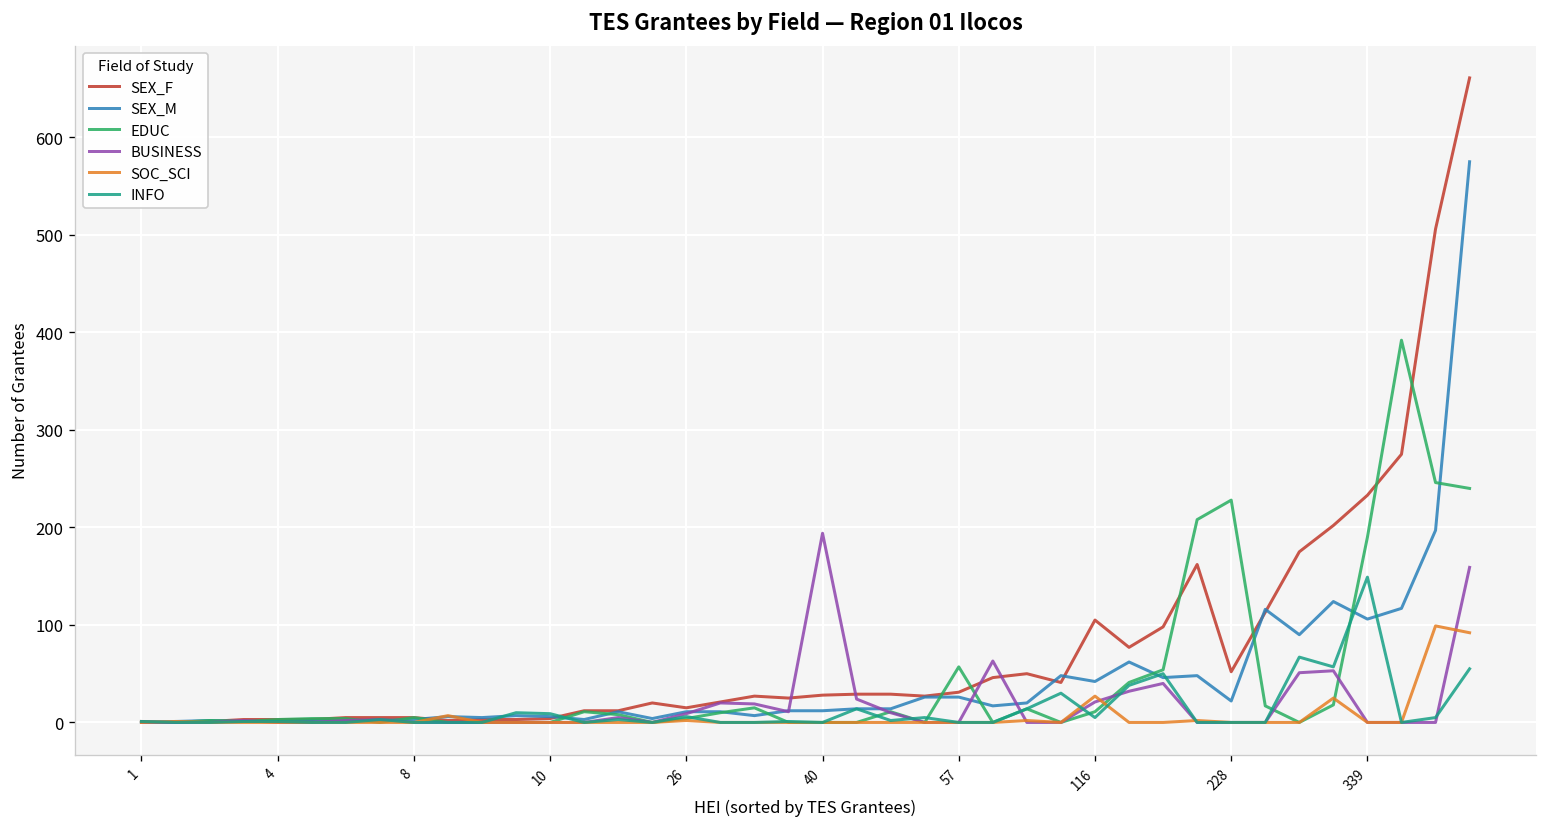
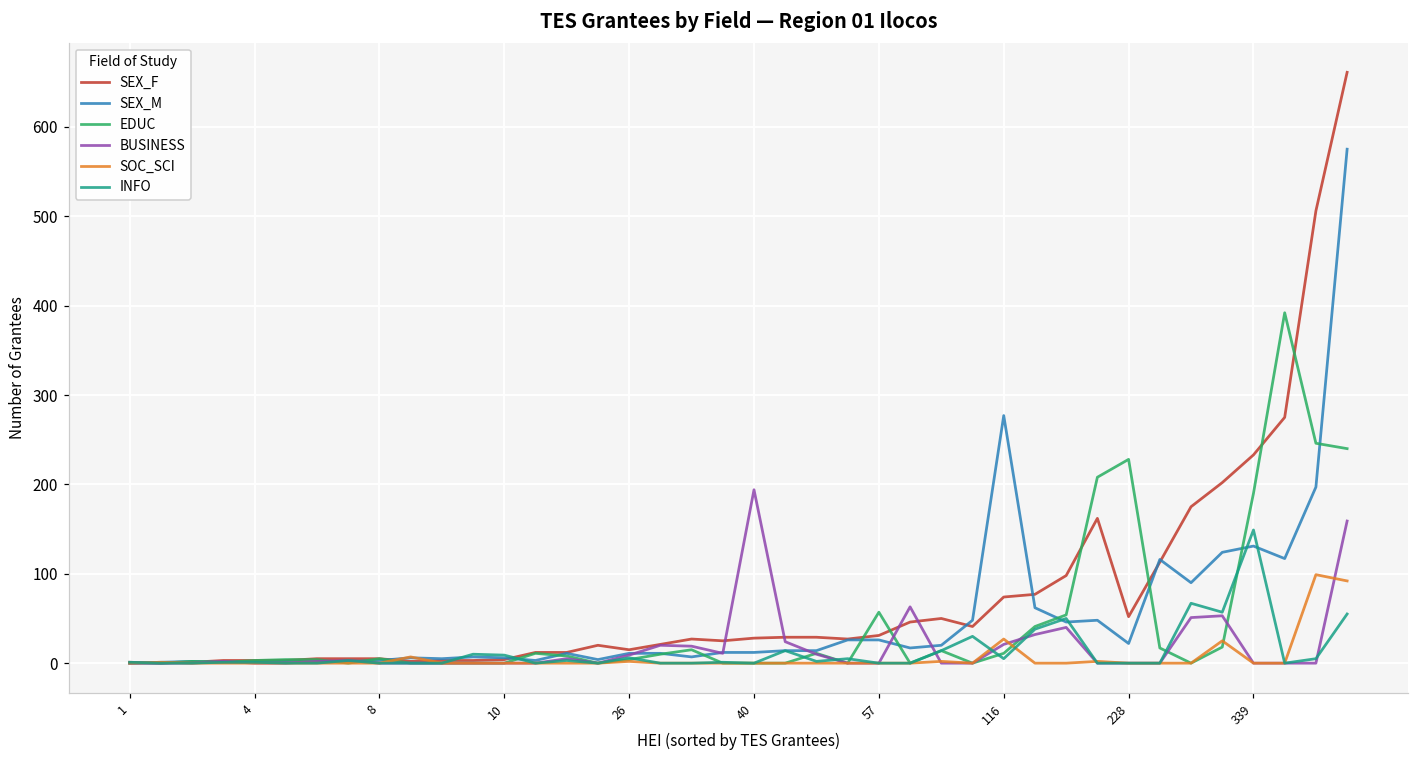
  {
    "SEX_F": {
      "40": 30,
      "57": 30,
-     "116": 110,
+     "116": 70,
      "228": 50,
      "339": 230
    },
    "SEX_M": {
      "40": 10,
      "57": 30,
-     "116": 40,
+     "116": 280,
      "228": 20,
-     "339": 110
+     "339": 130
    },
    "BUSINESS": {
      "40": 190,
      "116": 20
    },
    "SOC_SCI": {
      "116": 30
    }
  }
